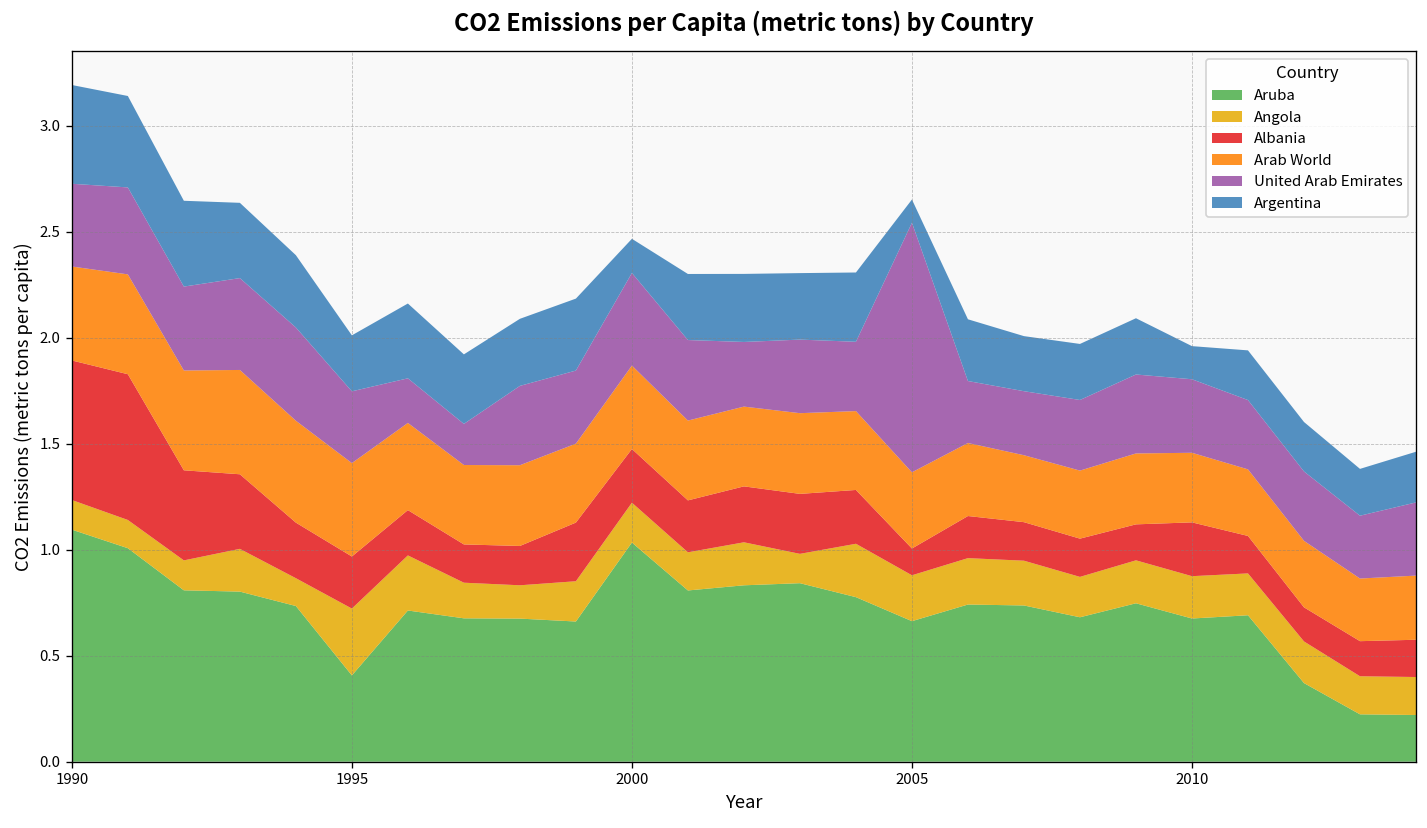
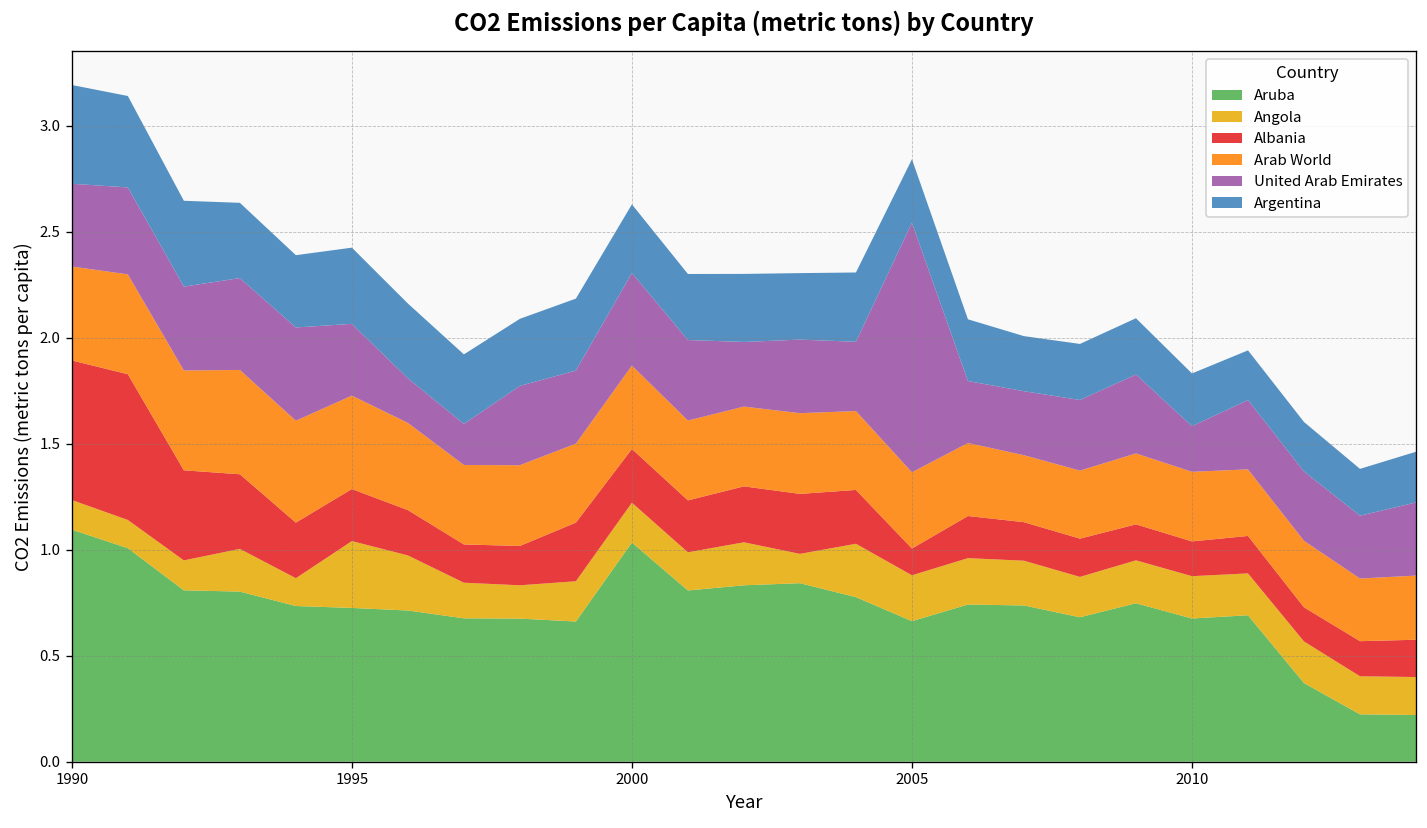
  {
    "Aruba": {
      "1990": 1.09,
-     "1995": 0.41,
+     "1995": 0.73,
      "2000": 1.03,
      "2005": 0.66,
      "2010": 0.68
    },
    "Albania": {
      "1990": 0.66,
      "1995": 0.25,
      "2000": 0.25,
      "2005": 0.13,
-     "2010": 0.25
+     "2010": 0.16
    },
    "United Arab Emirates": {
      "1990": 0.39,
      "1995": 0.34,
      "2000": 0.44,
      "2005": 1.18,
-     "2010": 0.35
+     "2010": 0.22
    },
    "Argentina": {
      "1990": 0.47,
-     "1995": 0.26,
-     "2000": 0.16,
-     "2005": 0.11,
-     "2010": 0.16
+     "1995": 0.36,
+     "2000": 0.32,
+     "2005": 0.30,
+     "2010": 0.25
    }
  }
